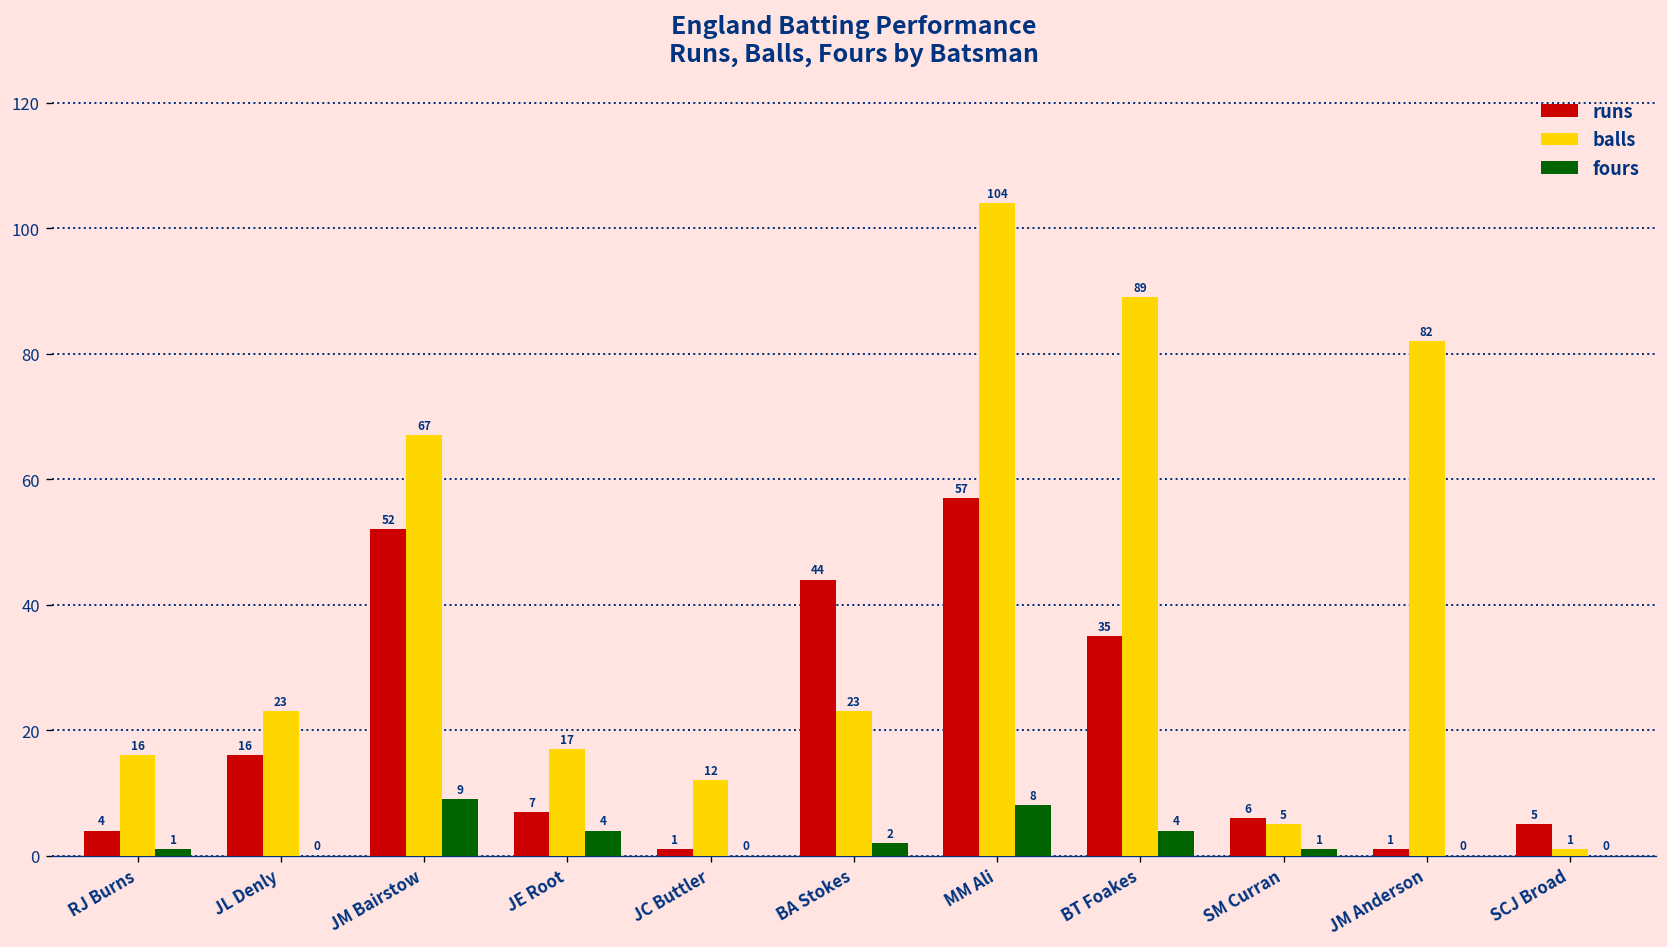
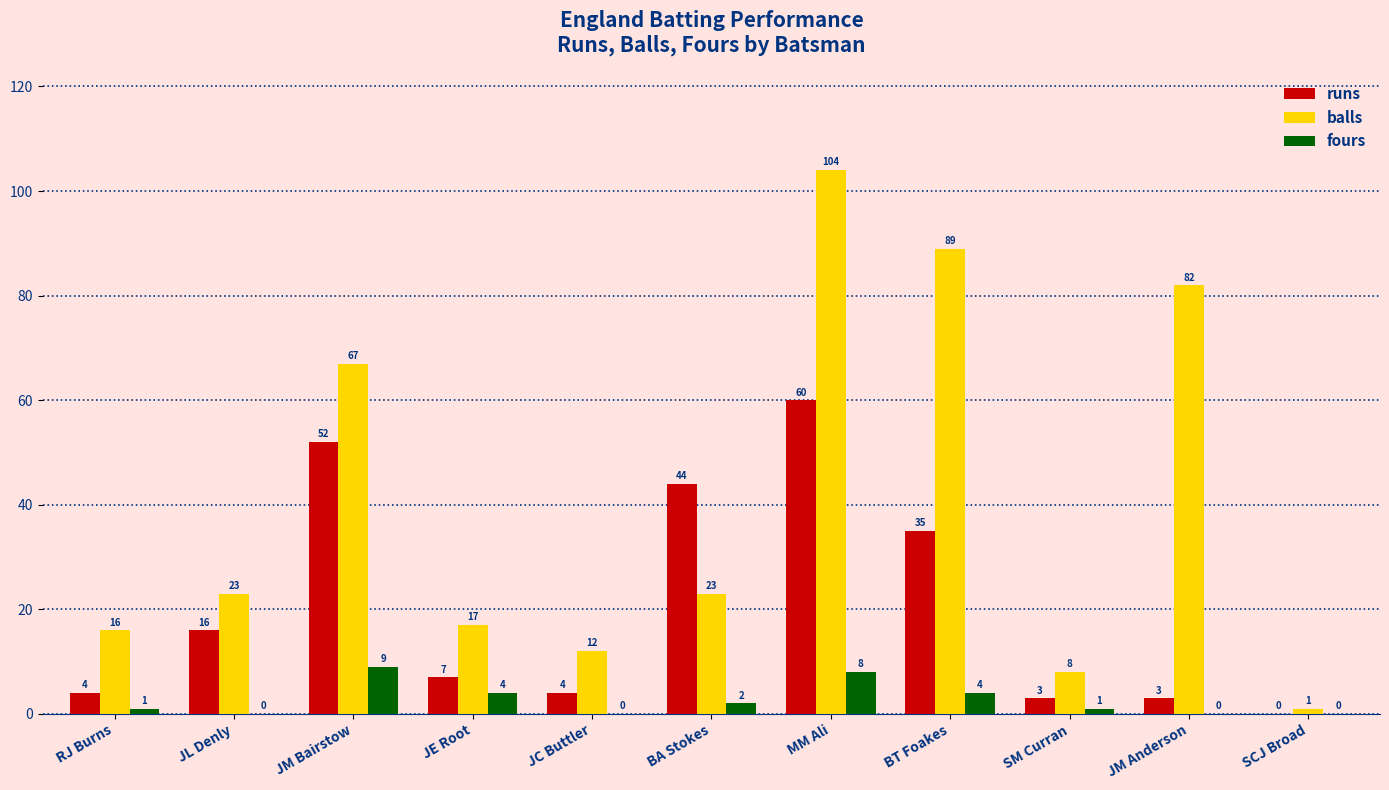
  {
    "runs": {
      "RJ Burns": 4,
      "JL Denly": 16,
      "JM Bairstow": 52,
      "JE Root": 7,
-     "JC Buttler": 1,
+     "JC Buttler": 4,
      "BA Stokes": 44,
-     "MM Ali": 57,
+     "MM Ali": 60,
      "BT Foakes": 35,
-     "SM Curran": 6,
-     "JM Anderson": 1,
-     "SCJ Broad": 5
+     "SM Curran": 3,
+     "JM Anderson": 3,
+     "SCJ Broad": 0
    },
    "balls": {
      "RJ Burns": 16,
      "JL Denly": 23,
      "JM Bairstow": 67,
      "JE Root": 17,
      "JC Buttler": 12,
      "BA Stokes": 23,
      "MM Ali": 104,
      "BT Foakes": 89,
-     "SM Curran": 5,
+     "SM Curran": 8,
      "JM Anderson": 82,
      "SCJ Broad": 1
    },
    "fours": {
      "RJ Burns": 1,
      "JL Denly": 0,
      "JM Bairstow": 9,
      "JE Root": 4,
      "JC Buttler": 0,
      "BA Stokes": 2,
      "MM Ali": 8,
      "BT Foakes": 4,
      "SM Curran": 1,
      "JM Anderson": 0,
      "SCJ Broad": 0
    }
  }
